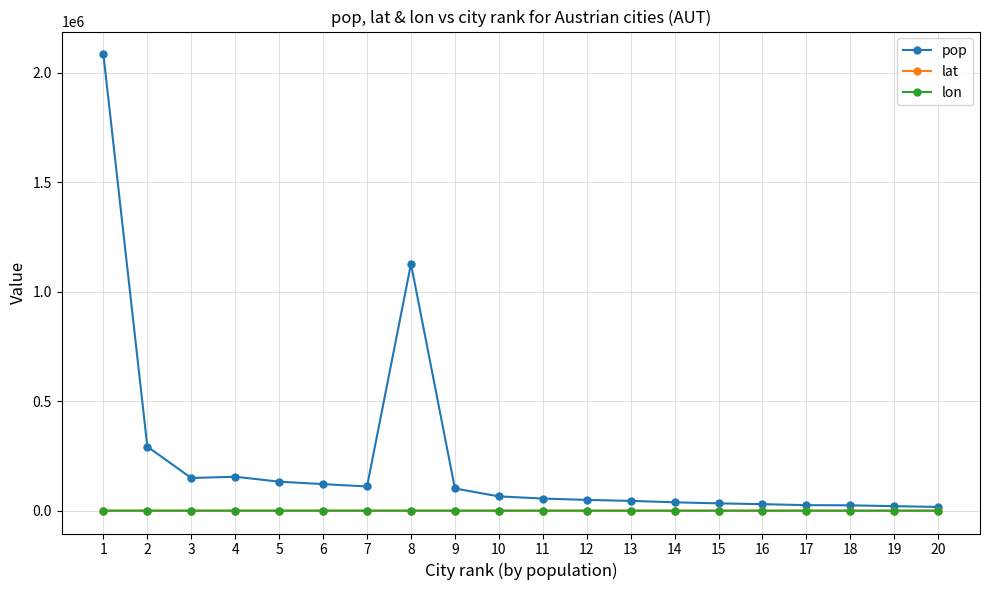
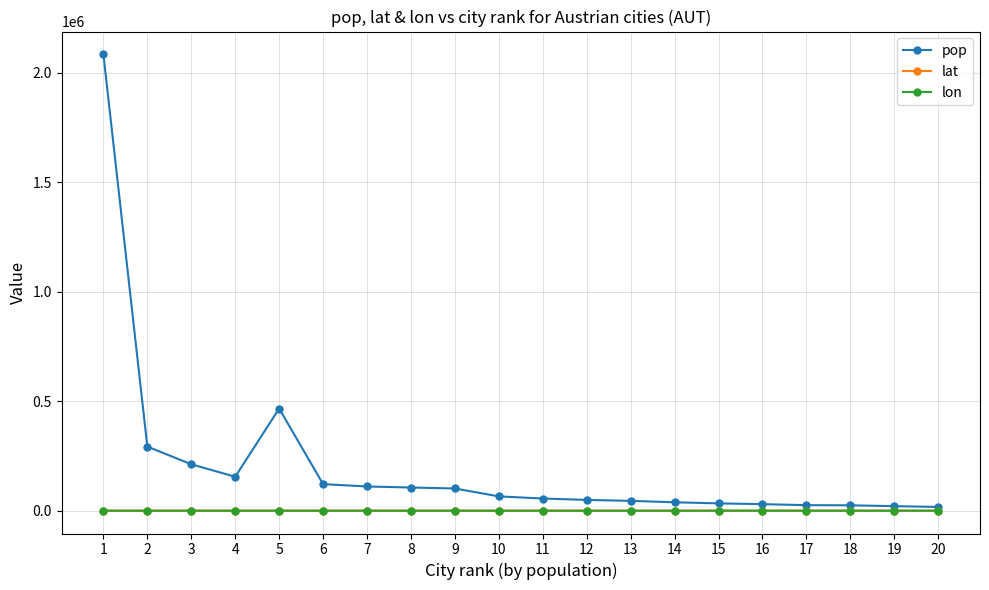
  {
    "pop": {
      "1": 2080000,
      "2": 290000,
-     "3": 150000,
+     "3": 210000,
      "4": 160000,
-     "5": 130000,
+     "5": 470000,
      "6": 120000,
      "7": 110000,
-     "8": 1130000,
+     "8": 110000,
      "9": 100000,
      "10": 70000,
      "11": 60000,
      "12": 50000,
      "13": 40000,
      "14": 40000,
      "15": 30000,
      "16": 30000,
      "17": 30000,
      "18": 20000,
      "19": 20000,
      "20": 20000
    },
    "lon": {
      "1": 0,
      "2": 0,
      "3": 0,
      "4": 0,
      "5": 0,
      "6": 0,
      "7": 0,
      "8": 0,
      "9": 0,
      "10": 0,
      "11": 0,
      "12": 0,
      "13": 0,
      "14": 0,
      "15": 0,
      "16": 0,
      "17": 0,
      "18": 0,
      "19": 0,
      "20": 0
    }
  }
